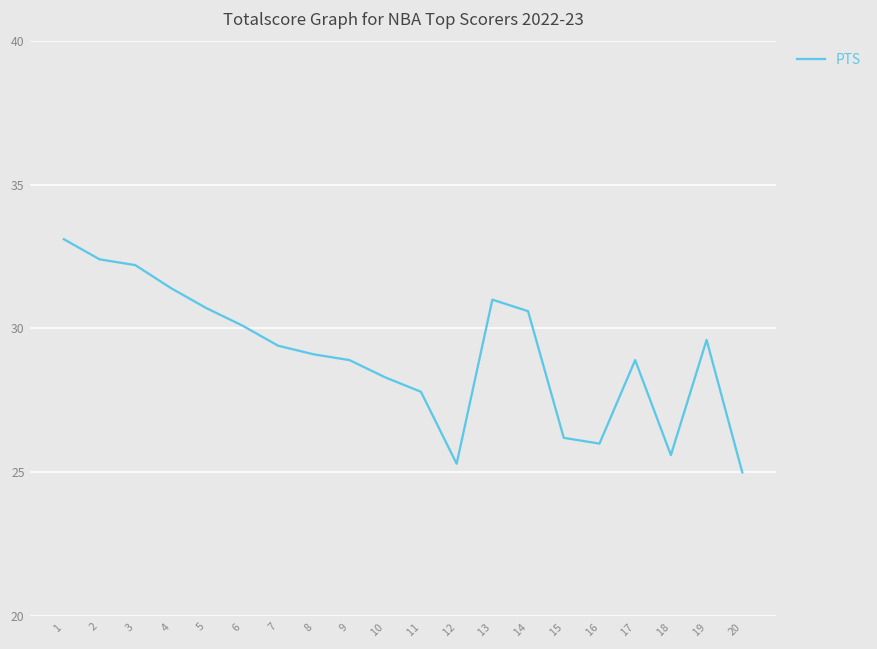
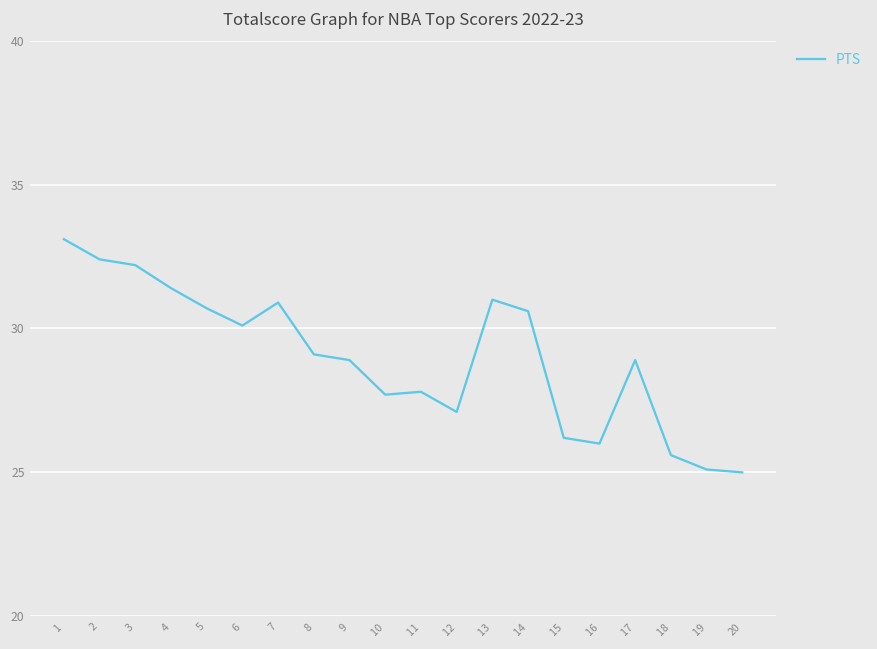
  {
    "1": 33.1,
    "2": 32.4,
    "3": 32.2,
    "4": 31.4,
    "5": 30.7,
    "6": 30.1,
-   "7": 29.4,
+   "7": 30.9,
    "8": 29.1,
    "9": 28.9,
-   "10": 28.3,
+   "10": 27.7,
    "11": 27.8,
-   "12": 25.3,
+   "12": 27.1,
    "13": 31.0,
    "14": 30.6,
    "15": 26.2,
    "16": 26.0,
    "17": 28.9,
    "18": 25.6,
-   "19": 29.6,
+   "19": 25.1,
    "20": 25.0
  }
